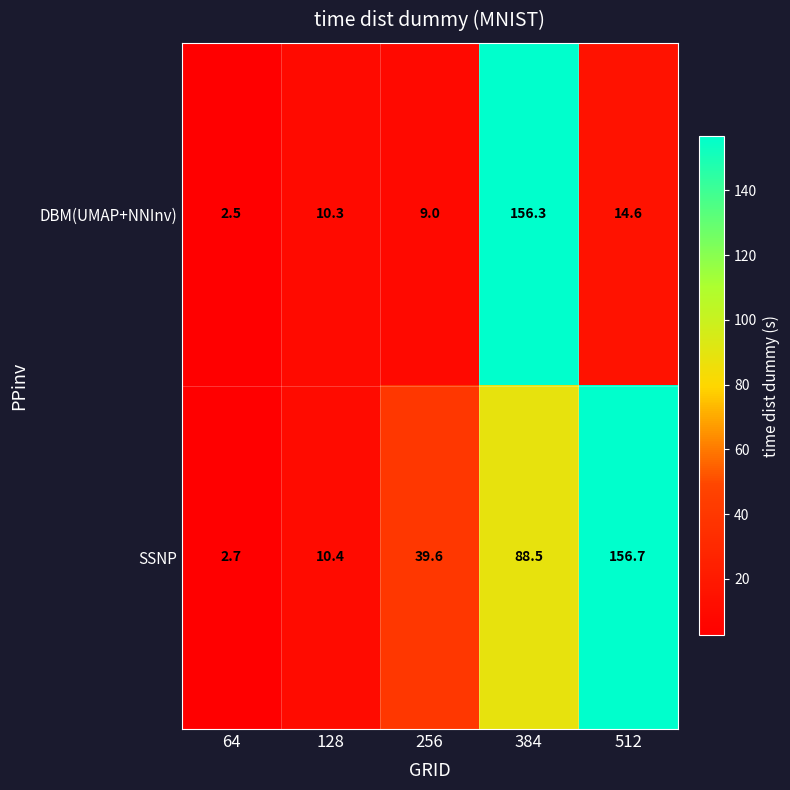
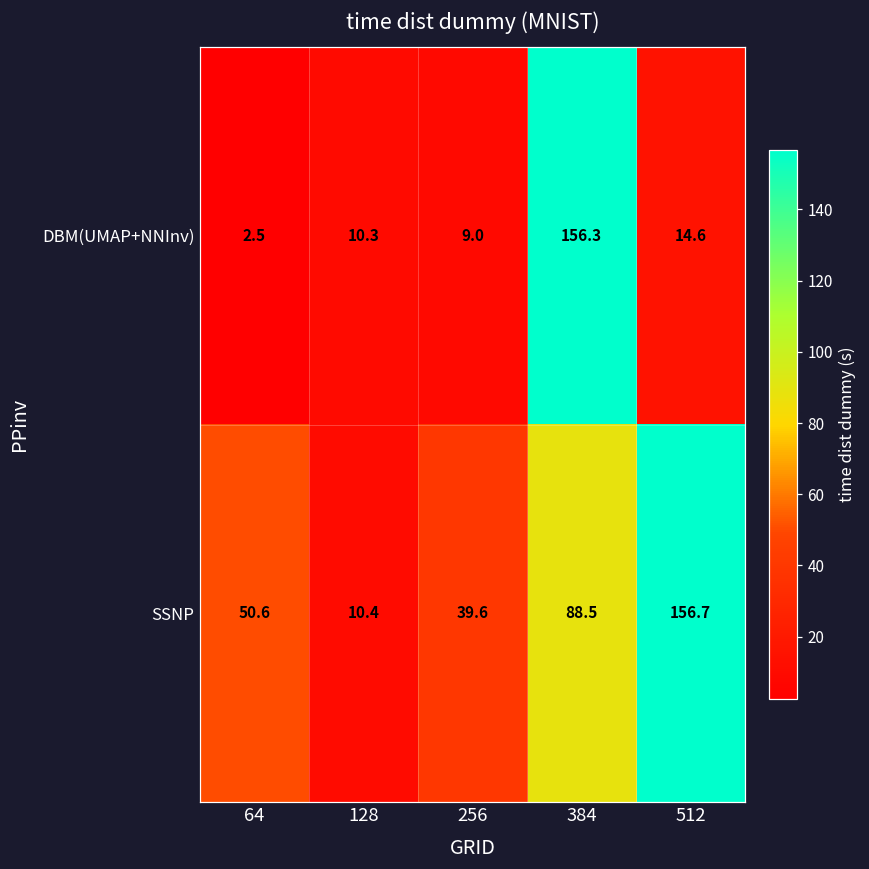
  {
    "DBM(UMAP+NNInv)": {
      "64": 2.5,
      "128": 10.3,
      "256": 9.0,
      "384": 156.3,
      "512": 14.6
    },
    "SSNP": {
-     "64": 2.7,
+     "64": 50.6,
      "128": 10.4,
      "256": 39.6,
      "384": 88.5,
      "512": 156.7
    }
  }
